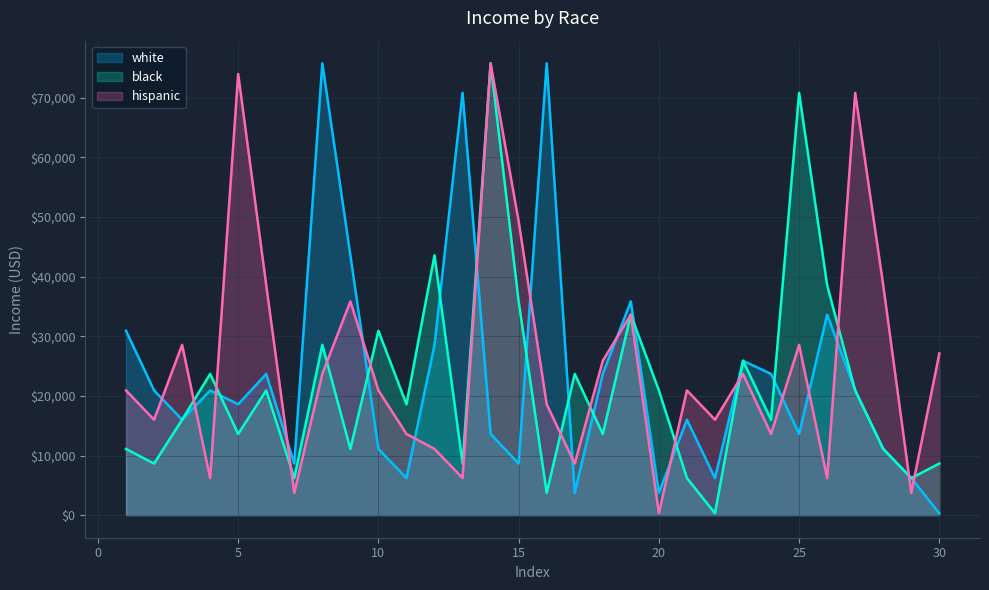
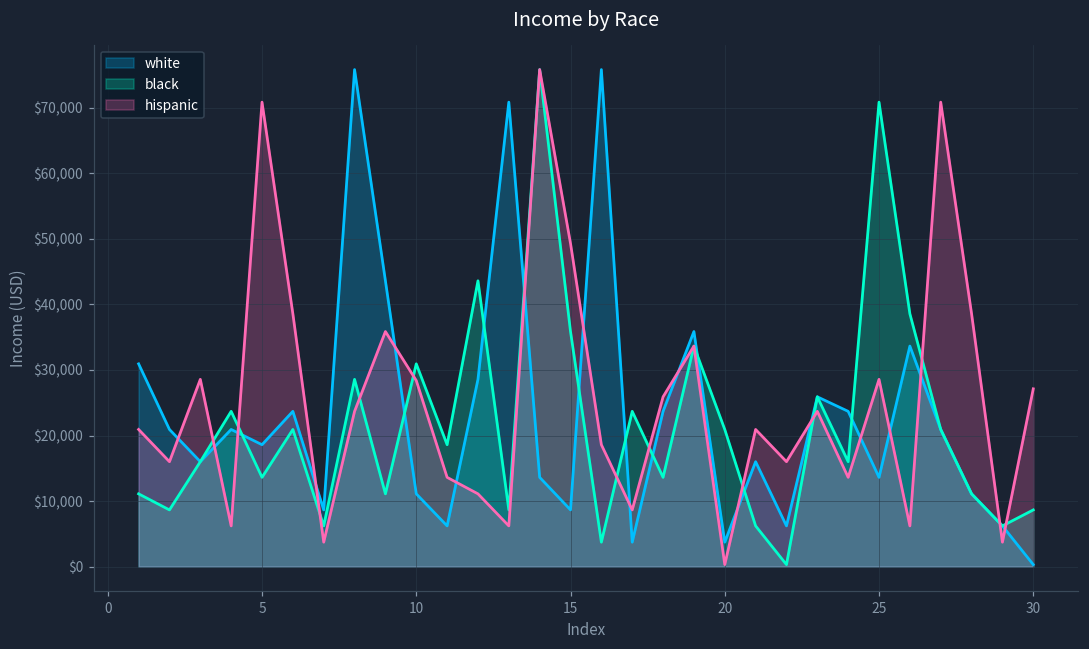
  {
    "hispanic": {
-     "5": "$74,000",
-     "10": "$21,000",
+     "5": "$71,000",
+     "10": "$28,000",
      "15": "$49,000",
      "20": "$0",
      "25": "$29,000",
      "30": "$27,000"
    }
  }
